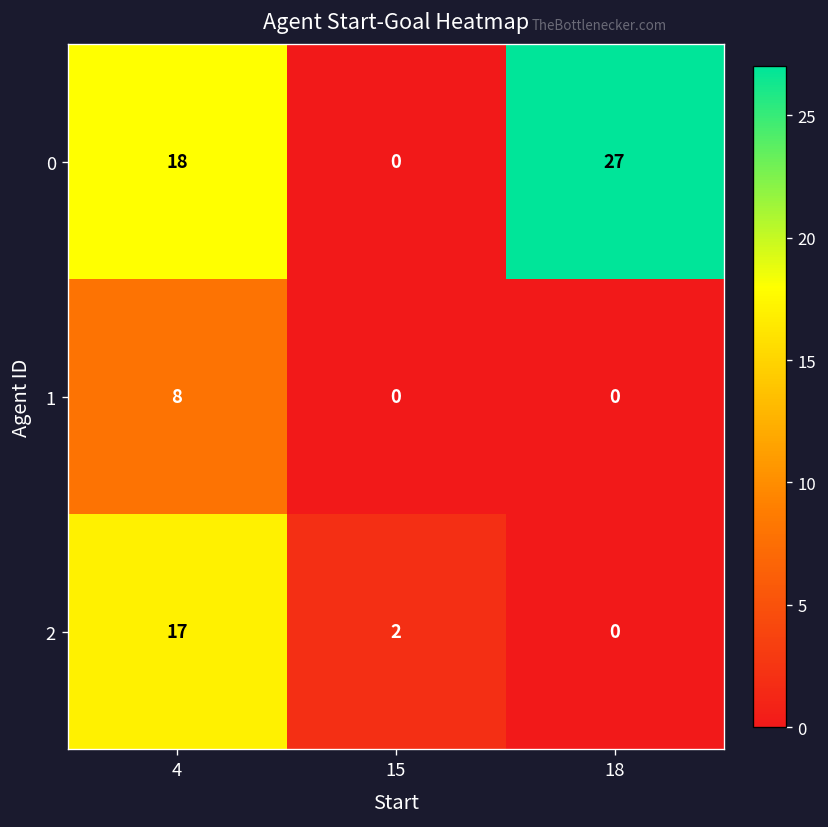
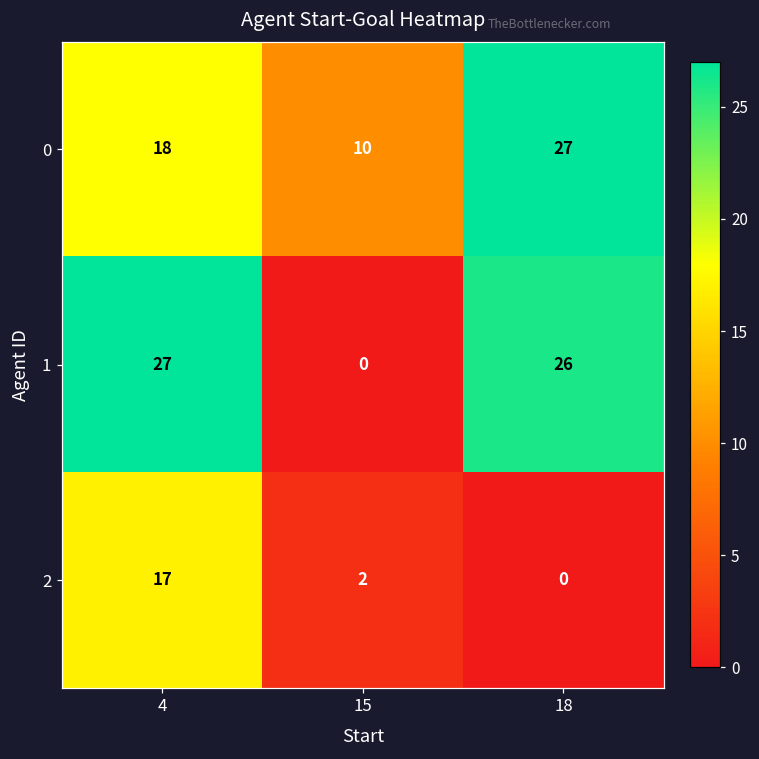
  {
    "0": {
      "4": 18,
-     "15": 0,
+     "15": 10,
      "18": 27
    },
    "1": {
-     "4": 8,
+     "4": 27,
      "15": 0,
-     "18": 0
+     "18": 26
    },
    "2": {
      "4": 17,
      "15": 2,
      "18": 0
    }
  }
